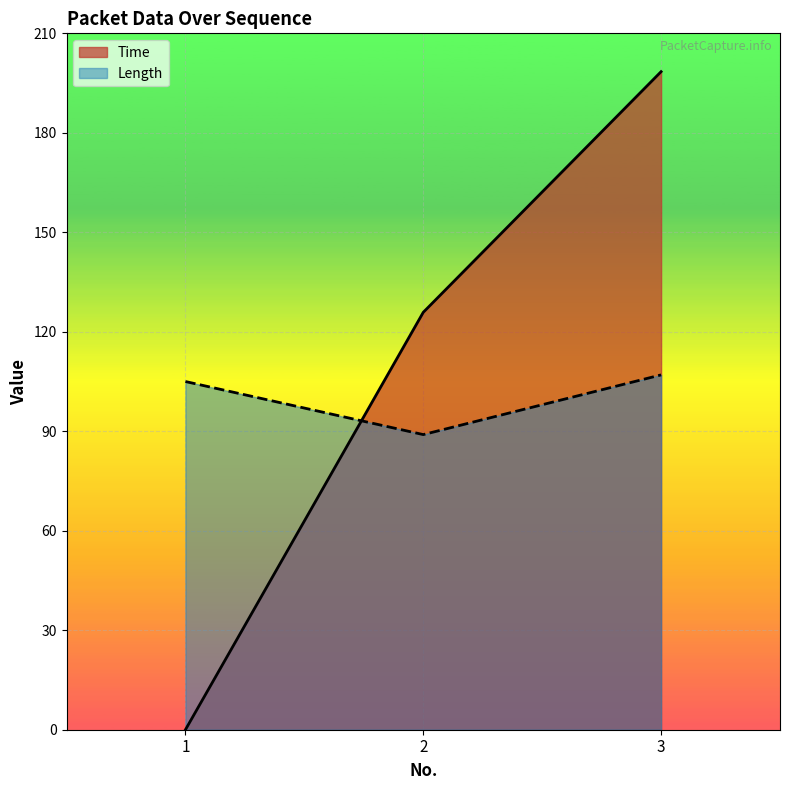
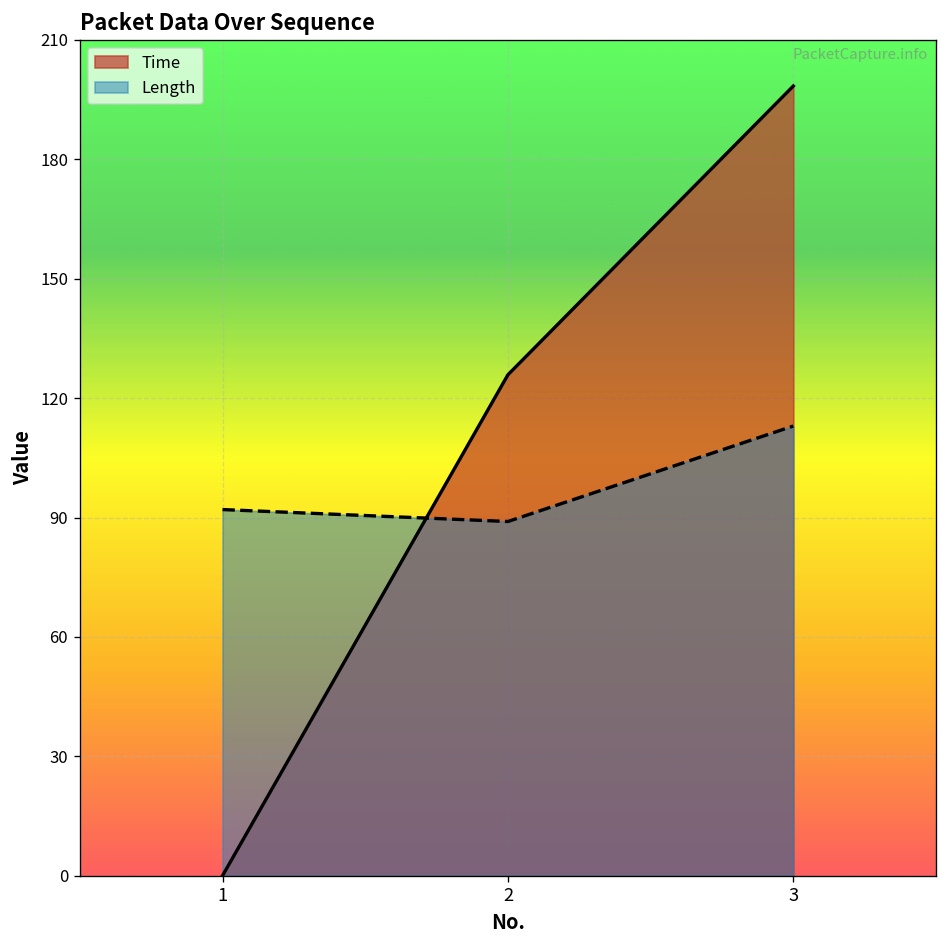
  {
    "Time": {
      "1": 0,
      "2": 126,
      "3": 198
    },
    "Length": {
-     "1": 105,
+     "1": 92,
      "2": 89,
-     "3": 107
+     "3": 113
    }
  }
